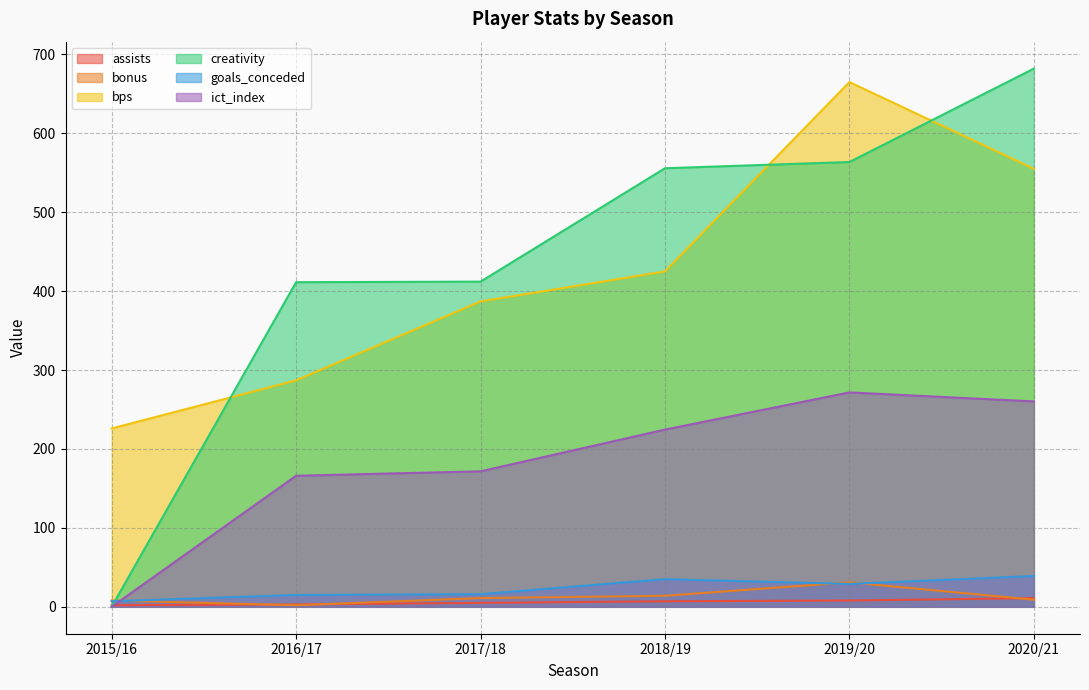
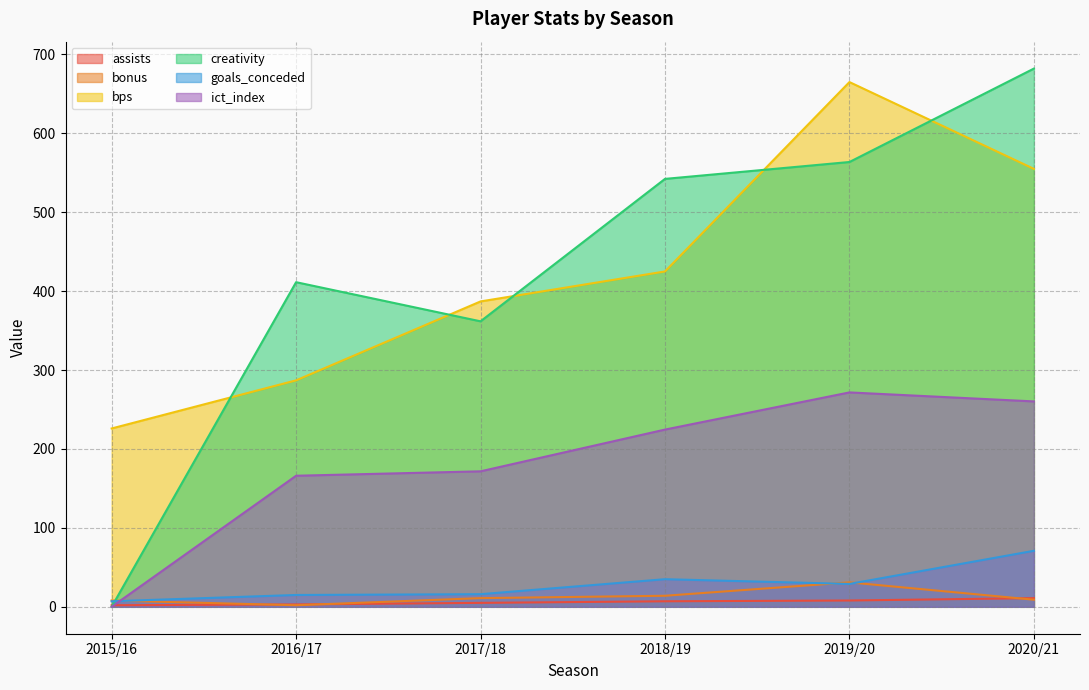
  {
    "bps": {
      "2015/16": 230,
      "2016/17": 290,
      "2017/18": 390,
      "2018/19": 430,
      "2019/20": 670,
      "2020/21": 560
    },
    "creativity": {
      "2016/17": 410,
-     "2017/18": 410,
-     "2018/19": 560,
+     "2017/18": 360,
+     "2018/19": 540,
      "2019/20": 560,
      "2020/21": 680
    },
    "goals_conceded": {
      "2016/17": 20,
      "2017/18": 20,
      "2018/19": 40,
-     "2020/21": 40
+     "2020/21": 70
    },
    "ict_index": {
      "2016/17": 170,
      "2017/18": 170,
      "2018/19": 220,
      "2019/20": 270,
      "2020/21": 260
    }
  }
